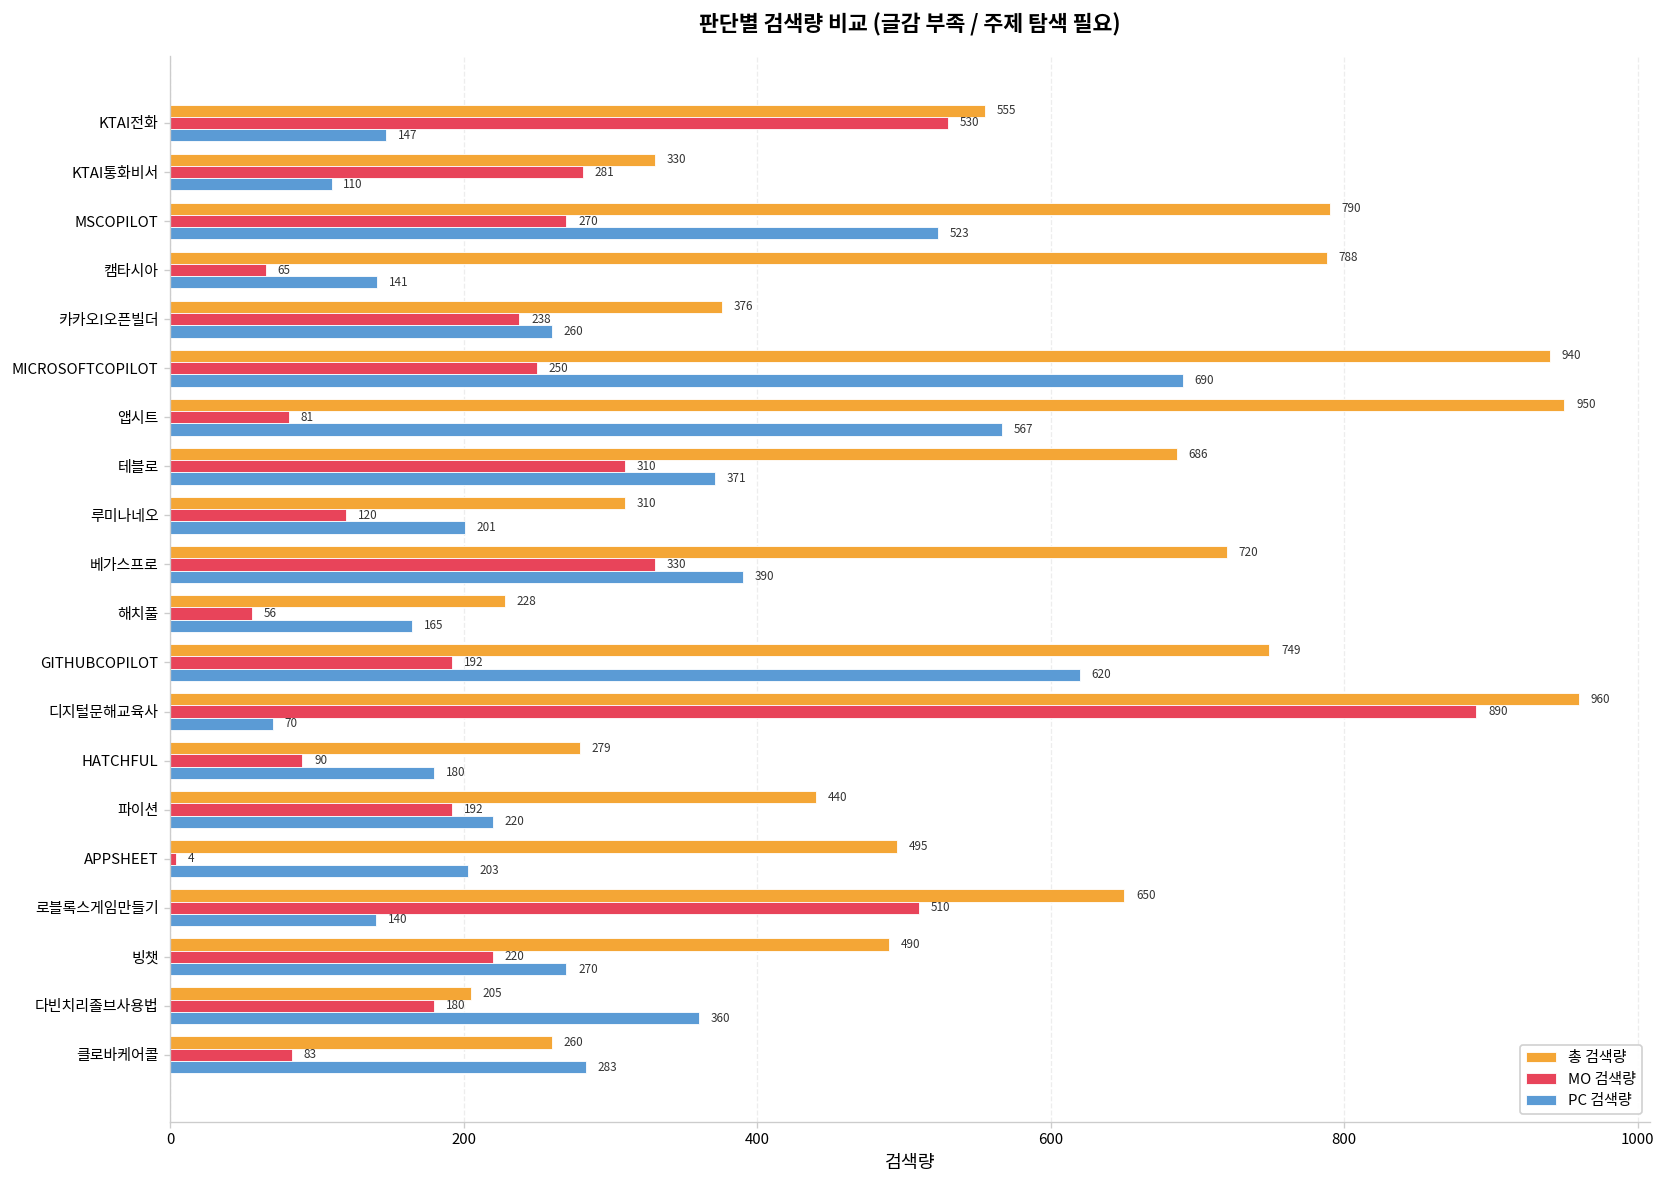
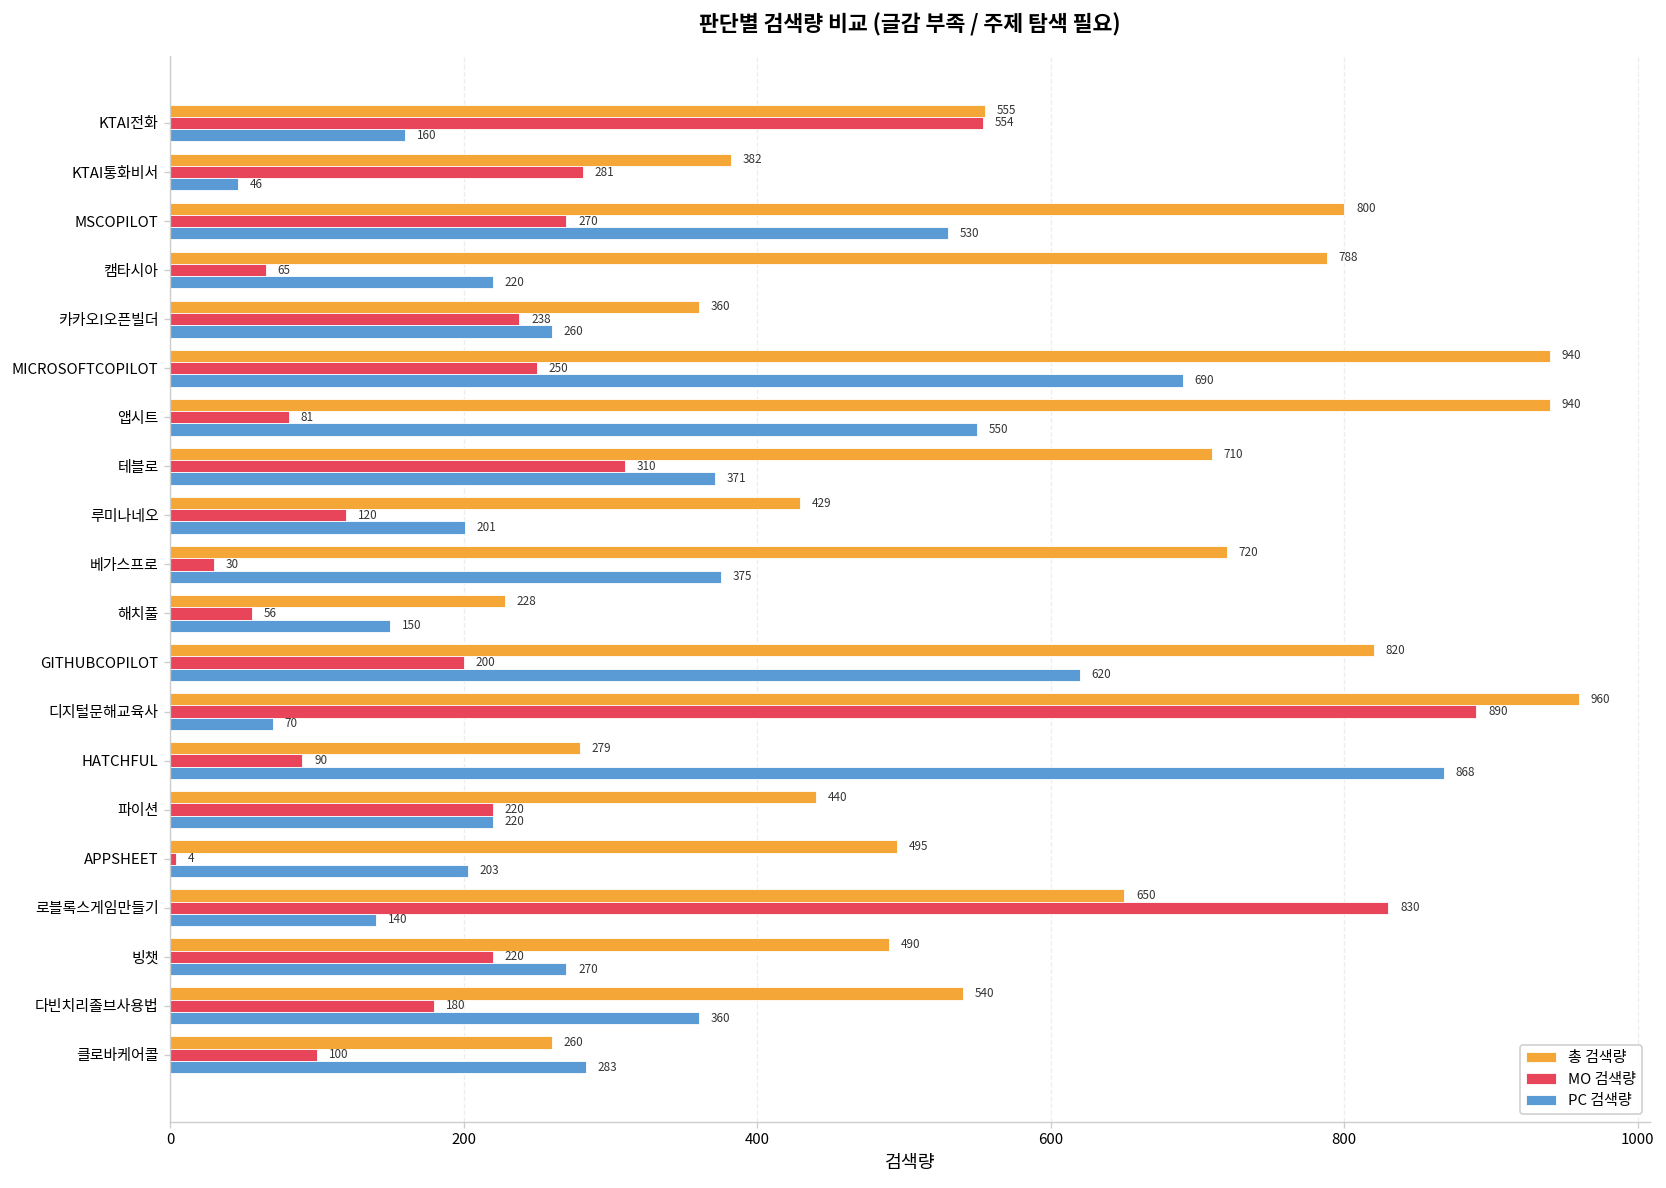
  {
    "총 검색량": {
      "KTAI전화": 555,
-     "KTAI통화비서": 330,
-     "MSCOPILOT": 790,
+     "KTAI통화비서": 382,
+     "MSCOPILOT": 800,
      "캠타시아": 788,
-     "카카오I오픈빌더": 376,
+     "카카오I오픈빌더": 360,
      "MICROSOFTCOPILOT": 940,
-     "앱시트": 950,
-     "테블로": 686,
-     "루미나네오": 310,
+     "앱시트": 940,
+     "테블로": 710,
+     "루미나네오": 429,
      "베가스프로": 720,
      "해치풀": 228,
-     "GITHUBCOPILOT": 749,
+     "GITHUBCOPILOT": 820,
      "디지털문해교육사": 960,
      "HATCHFUL": 279,
      "파이션": 440,
      "APPSHEET": 495,
      "로블록스게임만들기": 650,
      "빙챗": 490,
-     "다빈치리졸브사용법": 205,
+     "다빈치리졸브사용법": 540,
      "클로바케어콜": 260
    },
    "MO 검색량": {
-     "KTAI전화": 530,
+     "KTAI전화": 554,
      "KTAI통화비서": 281,
      "MSCOPILOT": 270,
      "캠타시아": 65,
      "카카오I오픈빌더": 238,
      "MICROSOFTCOPILOT": 250,
      "앱시트": 81,
      "테블로": 310,
      "루미나네오": 120,
-     "베가스프로": 330,
+     "베가스프로": 30,
      "해치풀": 56,
-     "GITHUBCOPILOT": 192,
+     "GITHUBCOPILOT": 200,
      "디지털문해교육사": 890,
      "HATCHFUL": 90,
-     "파이션": 192,
+     "파이션": 220,
      "APPSHEET": 4,
-     "로블록스게임만들기": 510,
+     "로블록스게임만들기": 830,
      "빙챗": 220,
      "다빈치리졸브사용법": 180,
-     "클로바케어콜": 83
+     "클로바케어콜": 100
    },
    "PC 검색량": {
-     "KTAI전화": 147,
-     "KTAI통화비서": 110,
-     "MSCOPILOT": 523,
-     "캠타시아": 141,
+     "KTAI전화": 160,
+     "KTAI통화비서": 46,
+     "MSCOPILOT": 530,
+     "캠타시아": 220,
      "카카오I오픈빌더": 260,
      "MICROSOFTCOPILOT": 690,
-     "앱시트": 567,
+     "앱시트": 550,
      "테블로": 371,
      "루미나네오": 201,
-     "베가스프로": 390,
-     "해치풀": 165,
+     "베가스프로": 375,
+     "해치풀": 150,
      "GITHUBCOPILOT": 620,
      "디지털문해교육사": 70,
-     "HATCHFUL": 180,
+     "HATCHFUL": 868,
      "파이션": 220,
      "APPSHEET": 203,
      "로블록스게임만들기": 140,
      "빙챗": 270,
      "다빈치리졸브사용법": 360,
      "클로바케어콜": 283
    }
  }
